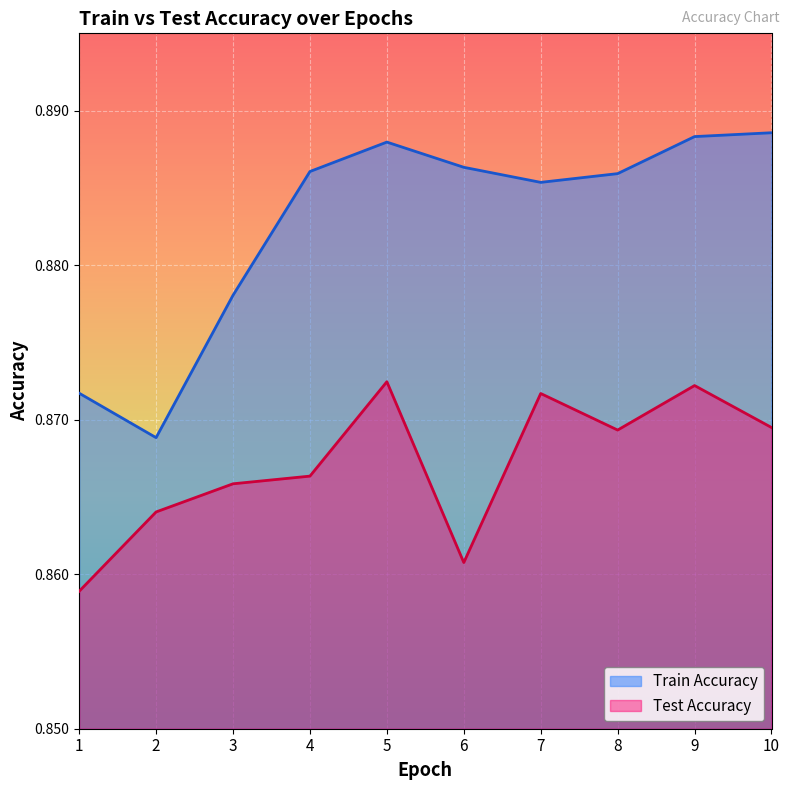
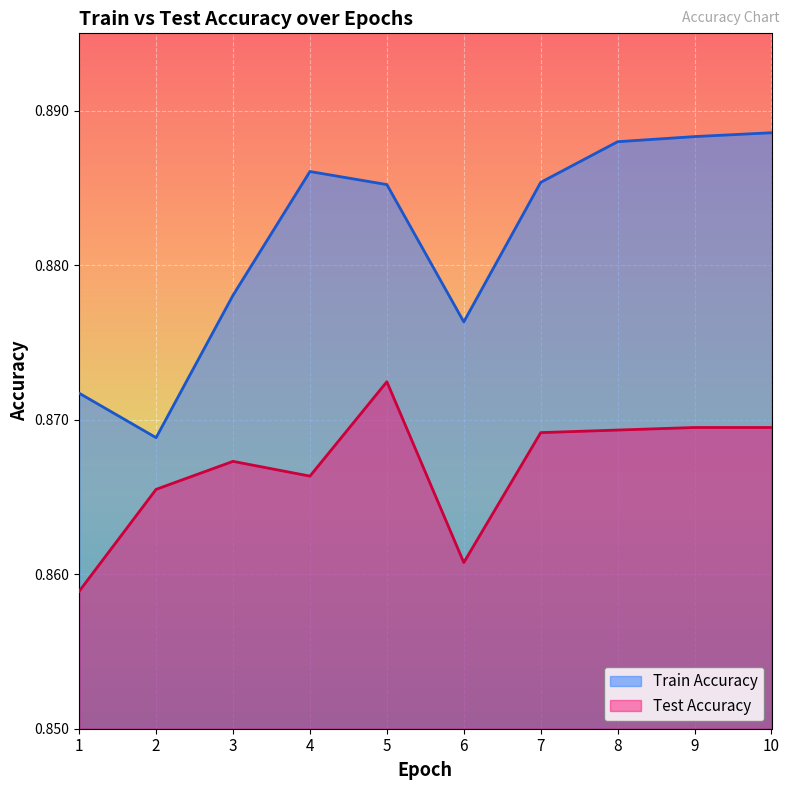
  {
    "Train Accuracy": {
      "1": 0.8717,
      "2": 0.8688,
      "3": 0.8780,
      "4": 0.8861,
-     "5": 0.8880,
-     "6": 0.8863,
+     "5": 0.8852,
+     "6": 0.8763,
      "7": 0.8854,
-     "8": 0.8859,
+     "8": 0.8880,
      "9": 0.8883,
      "10": 0.8886
    },
    "Test Accuracy": {
      "1": 0.8589,
-     "2": 0.8640,
-     "3": 0.8658,
+     "2": 0.8655,
+     "3": 0.8673,
      "4": 0.8663,
      "5": 0.8725,
      "6": 0.8608,
-     "7": 0.8717,
+     "7": 0.8692,
      "8": 0.8693,
-     "9": 0.8722,
+     "9": 0.8695,
      "10": 0.8695
    }
  }
